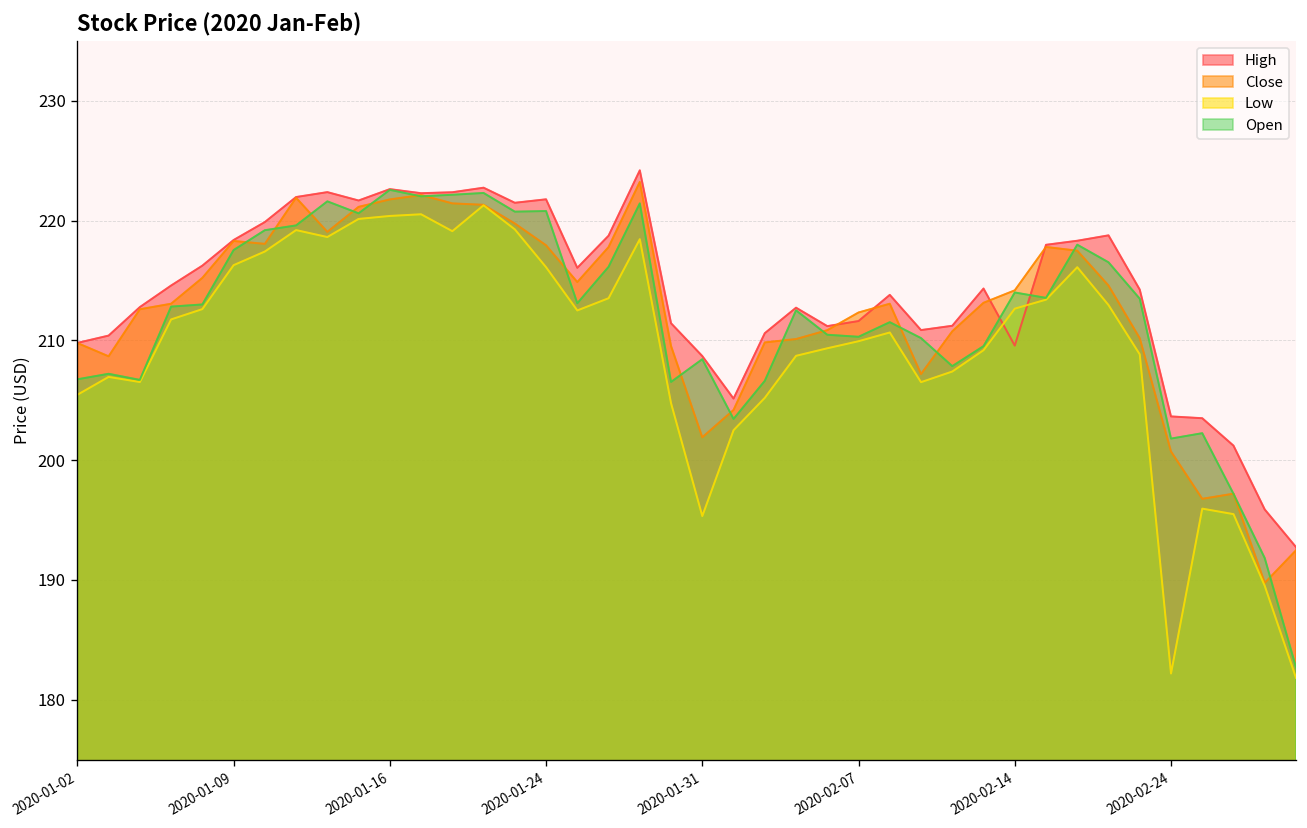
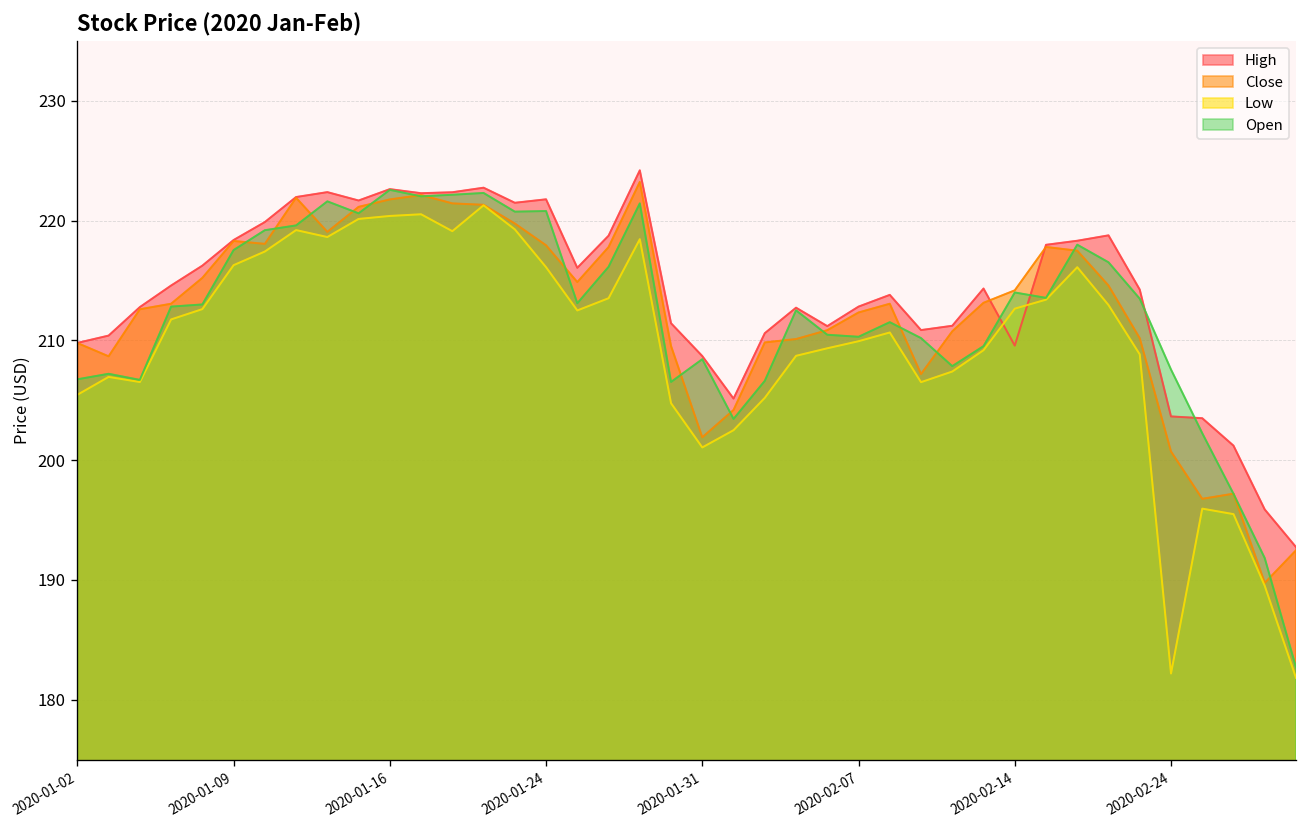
  {
    "High": {
      "2020-01-24": 222,
      "2020-01-31": 209,
-     "2020-02-07": 212,
+     "2020-02-07": 213,
      "2020-02-14": 210,
      "2020-02-24": 204
    },
    "Close": {
      "2020-01-16": 222,
      "2020-01-24": 218,
      "2020-01-31": 202,
      "2020-02-07": 212,
      "2020-02-24": 201
    },
    "Low": {
      "2020-01-02": 205,
      "2020-01-09": 216,
      "2020-01-16": 220,
      "2020-01-24": 216,
-     "2020-01-31": 195,
+     "2020-01-31": 201,
      "2020-02-07": 210,
      "2020-02-14": 213,
      "2020-02-24": 182
    },
    "Open": {
      "2020-01-02": 207,
      "2020-01-09": 218,
      "2020-01-24": 221,
      "2020-01-31": 208,
      "2020-02-07": 210,
-     "2020-02-24": 202
+     "2020-02-24": 208
    }
  }
